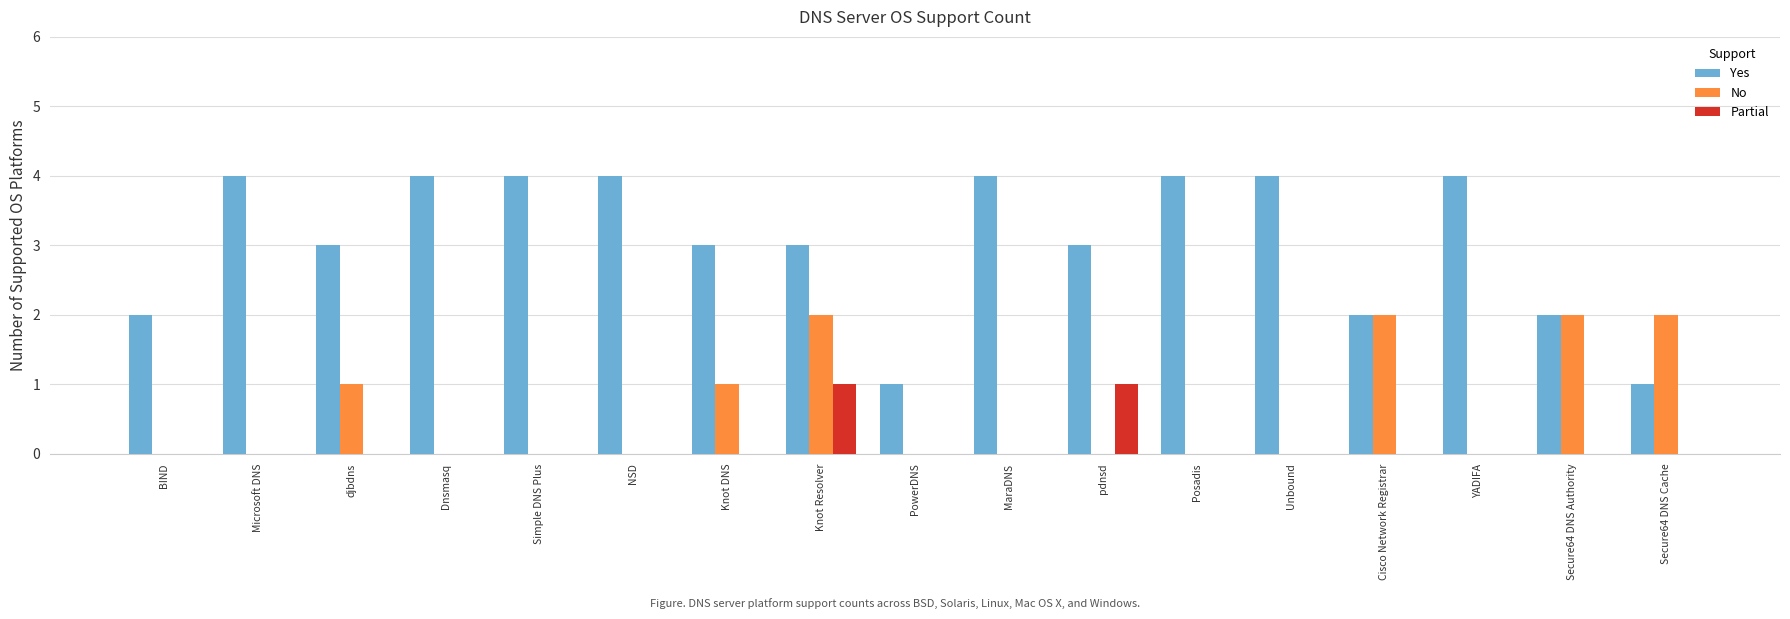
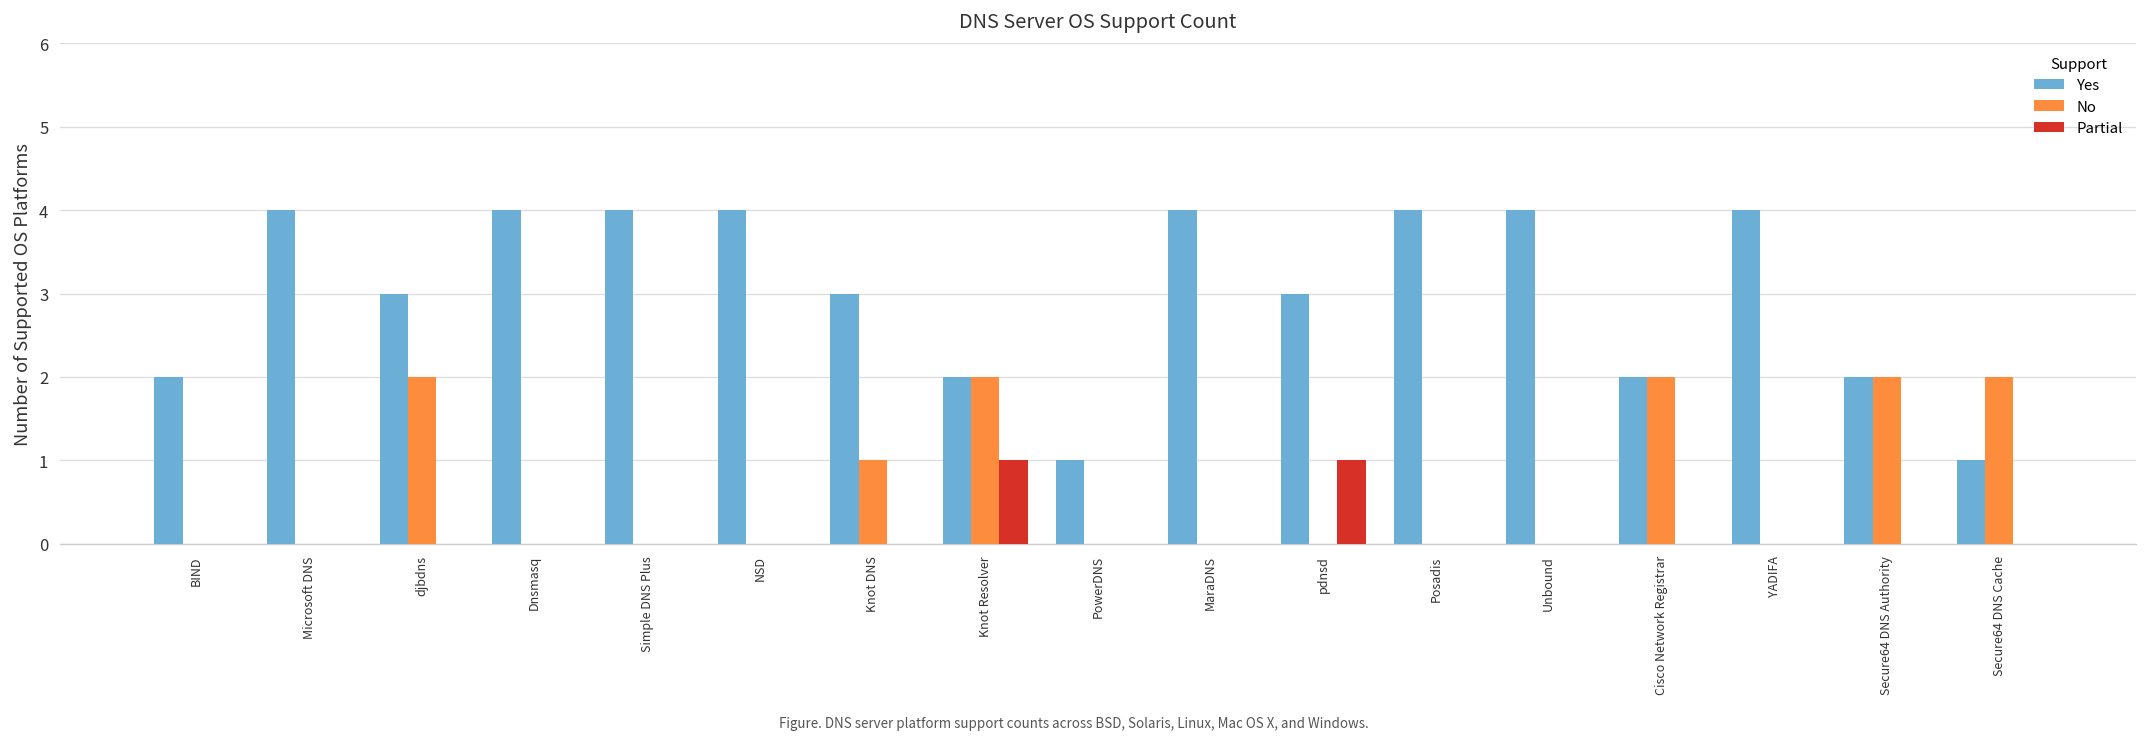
  {
    "Yes": {
      "BIND": 2,
      "Microsoft DNS": 4,
      "djbdns": 3,
      "Dnsmasq": 4,
      "Simple DNS Plus": 4,
      "NSD": 4,
      "Knot DNS": 3,
-     "Knot Resolver": 3,
+     "Knot Resolver": 2,
      "PowerDNS": 1,
      "MaraDNS": 4,
      "pdnsd": 3,
      "Posadis": 4,
      "Unbound": 4,
      "Cisco Network Registrar": 2,
      "YADIFA": 4,
      "Secure64 DNS Authority": 2,
      "Secure64 DNS Cache": 1
    },
    "No": {
      "BIND": 0,
      "Microsoft DNS": 0,
-     "djbdns": 1,
+     "djbdns": 2,
      "Dnsmasq": 0,
      "Simple DNS Plus": 0,
      "NSD": 0,
      "Knot DNS": 1,
      "Knot Resolver": 2,
      "PowerDNS": 0,
      "MaraDNS": 0,
      "pdnsd": 0,
      "Posadis": 0,
      "Unbound": 0,
      "Cisco Network Registrar": 2,
      "YADIFA": 0,
      "Secure64 DNS Authority": 2,
      "Secure64 DNS Cache": 2
    },
    "Partial": {
      "BIND": 0,
      "Microsoft DNS": 0,
      "djbdns": 0,
      "Dnsmasq": 0,
      "Simple DNS Plus": 0,
      "NSD": 0,
      "Knot DNS": 0,
      "Knot Resolver": 1,
      "PowerDNS": 0,
      "MaraDNS": 0,
      "pdnsd": 1,
      "Posadis": 0,
      "Unbound": 0,
      "Cisco Network Registrar": 0,
      "YADIFA": 0,
      "Secure64 DNS Authority": 0,
      "Secure64 DNS Cache": 0
    }
  }
